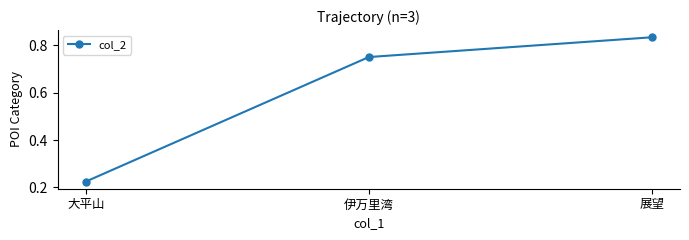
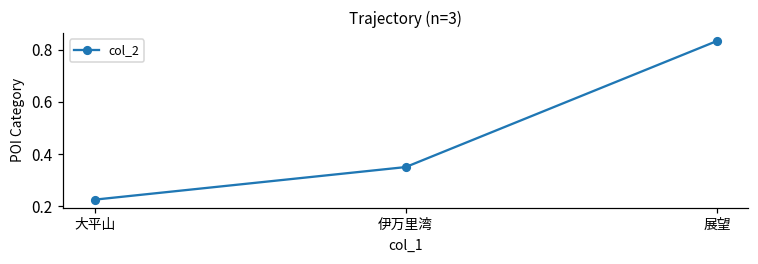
  {
    "大平山": 0.23,
-   "伊万里湾": 0.75,
+   "伊万里湾": 0.35,
    "展望": 0.83
  }
